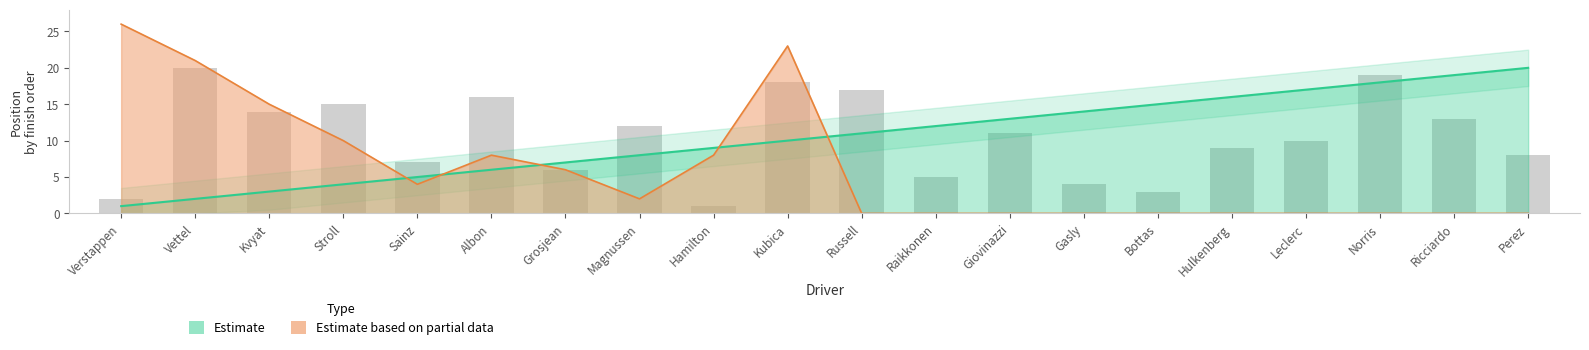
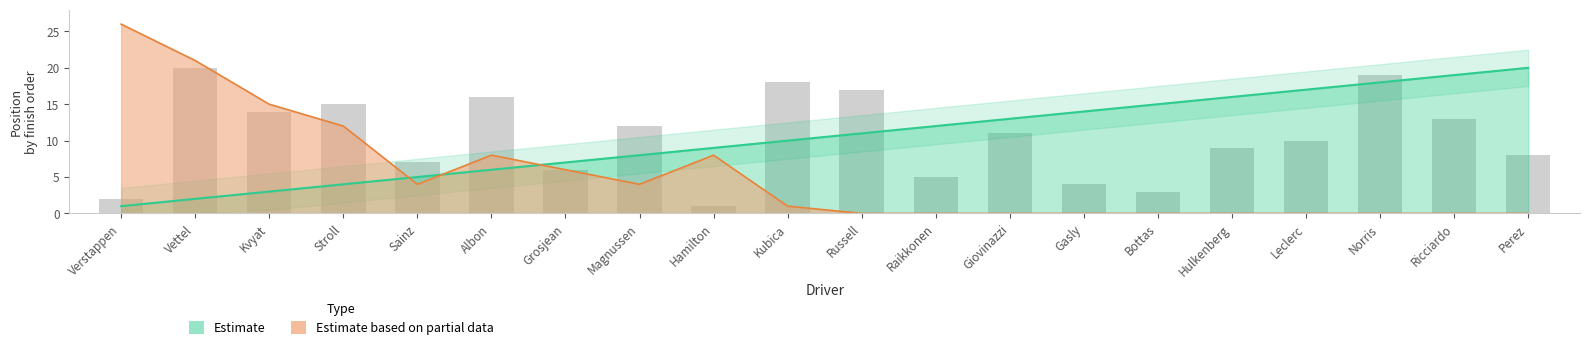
  {
    "Estimate based on partial data": {
      "Verstappen": 26,
      "Vettel": 21,
      "Kvyat": 15,
-     "Stroll": 10,
+     "Stroll": 12,
      "Sainz": 4,
      "Albon": 8,
      "Grosjean": 6,
-     "Magnussen": 2,
+     "Magnussen": 4,
      "Hamilton": 8,
-     "Kubica": 23,
+     "Kubica": 1,
      "Russell": 0,
      "Raikkonen": 0,
      "Giovinazzi": 0,
      "Gasly": 0,
      "Bottas": 0,
      "Hulkenberg": 0,
      "Leclerc": 0,
      "Norris": 0,
      "Ricciardo": 0,
      "Perez": 0
    }
  }
